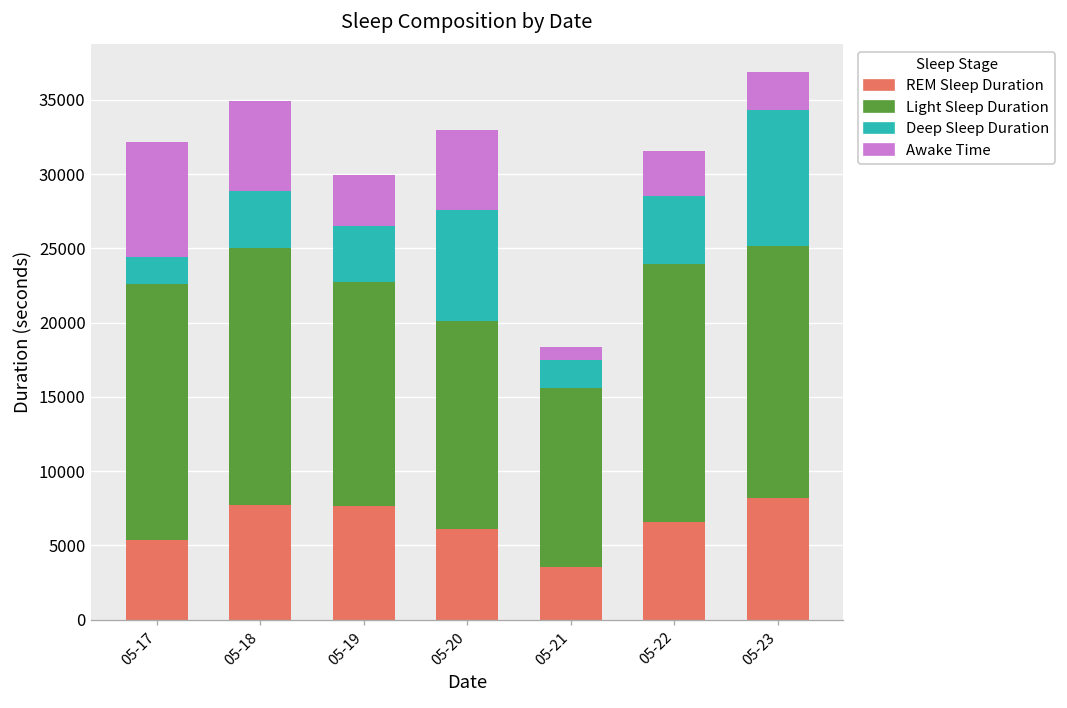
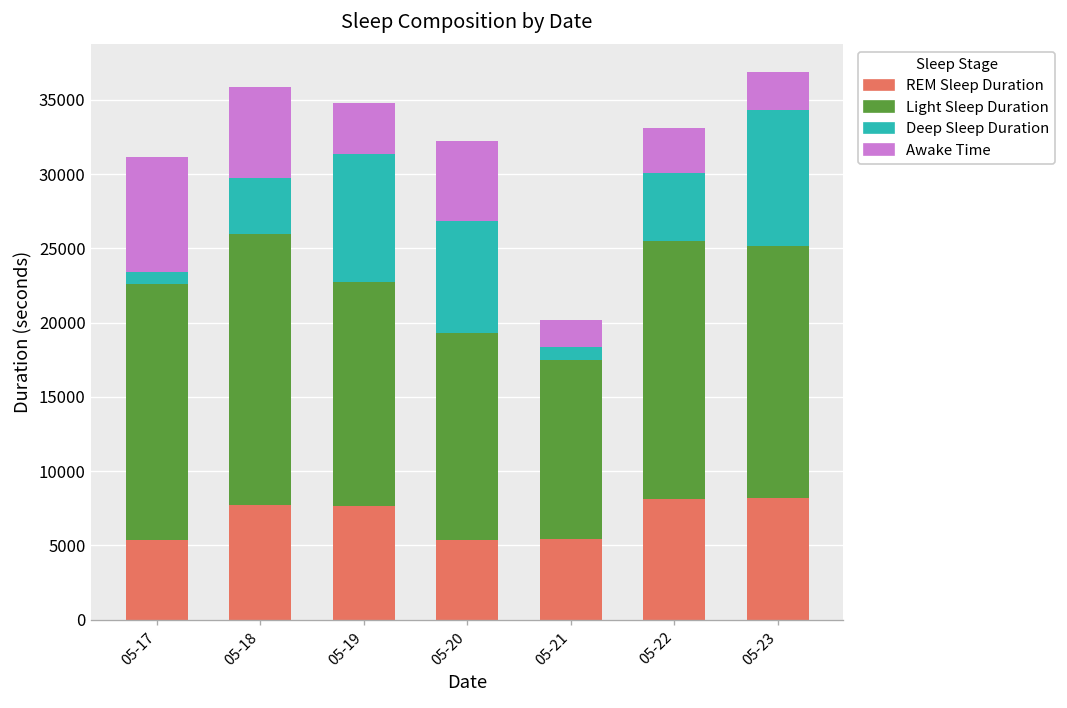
  {
    "REM Sleep Duration": {
      "05-17": 5300,
      "05-18": 7700,
      "05-19": 7700,
-     "05-20": 6100,
-     "05-21": 3600,
-     "05-22": 6600,
+     "05-20": 5400,
+     "05-21": 5400,
+     "05-22": 8100,
      "05-23": 8200
    },
    "Light Sleep Duration": {
      "05-17": 17200,
-     "05-18": 17300,
+     "05-18": 18200,
      "05-19": 15100,
      "05-20": 14000,
      "05-21": 12100,
      "05-22": 17400,
      "05-23": 17000
    },
    "Deep Sleep Duration": {
-     "05-17": 1800,
+     "05-17": 800,
      "05-18": 3800,
-     "05-19": 3800,
+     "05-19": 8700,
      "05-20": 7500,
-     "05-21": 1900,
+     "05-21": 900,
      "05-22": 4500,
      "05-23": 9200
    },
    "Awake Time": {
      "05-17": 7800,
      "05-18": 6100,
      "05-19": 3400,
      "05-20": 5400,
-     "05-21": 900,
+     "05-21": 1800,
      "05-22": 3000,
      "05-23": 2600
    }
  }
